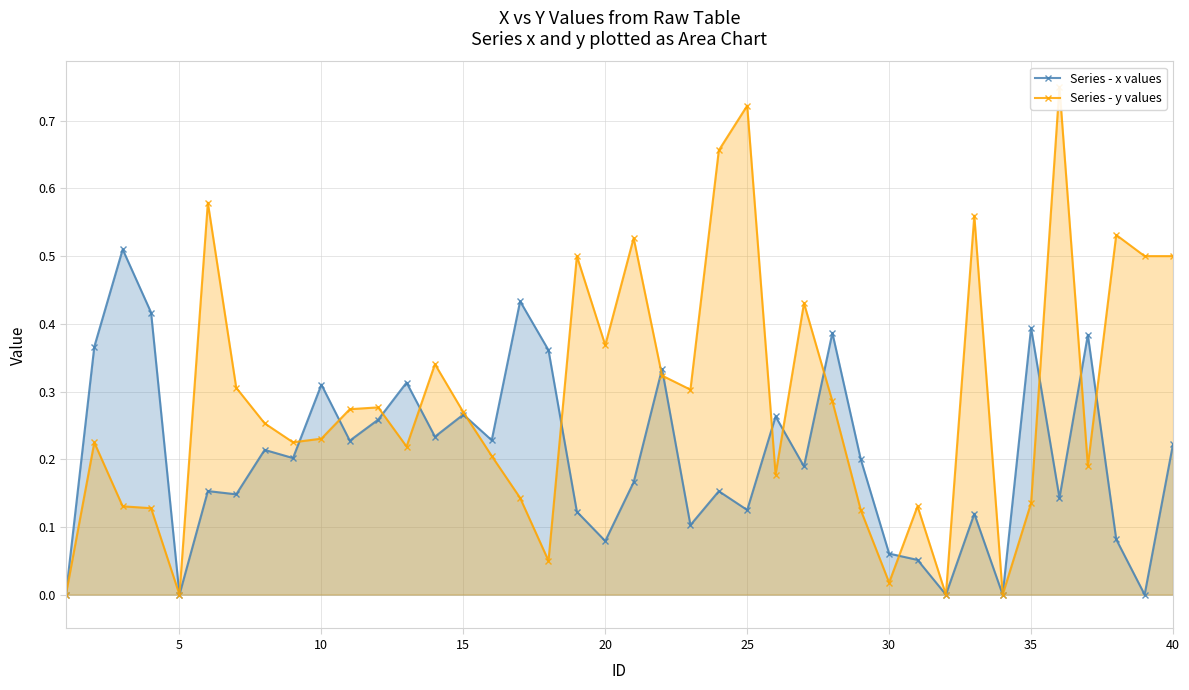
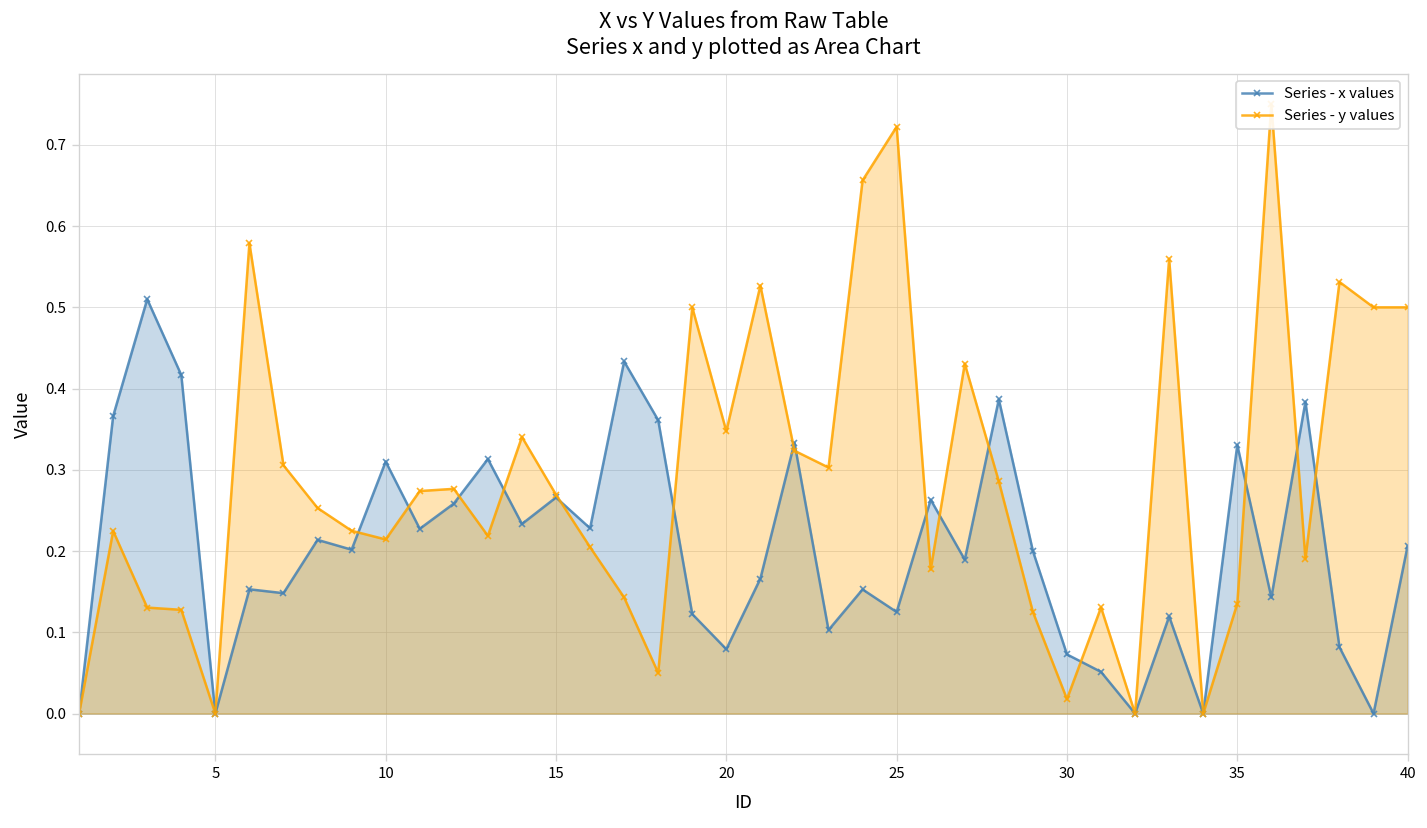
  {
    "Series - x values": {
      "10": 0.31,
      "20": 0.08,
      "25": 0.13,
-     "30": 0.06,
-     "35": 0.39,
-     "40": 0.22
+     "30": 0.07,
+     "35": 0.33,
+     "40": 0.21
    },
    "Series - y values": {
-     "10": 0.23,
-     "20": 0.37,
+     "10": 0.21,
+     "20": 0.35,
      "25": 0.72,
      "30": 0.02,
      "35": 0.14,
      "40": 0.50
    }
  }
